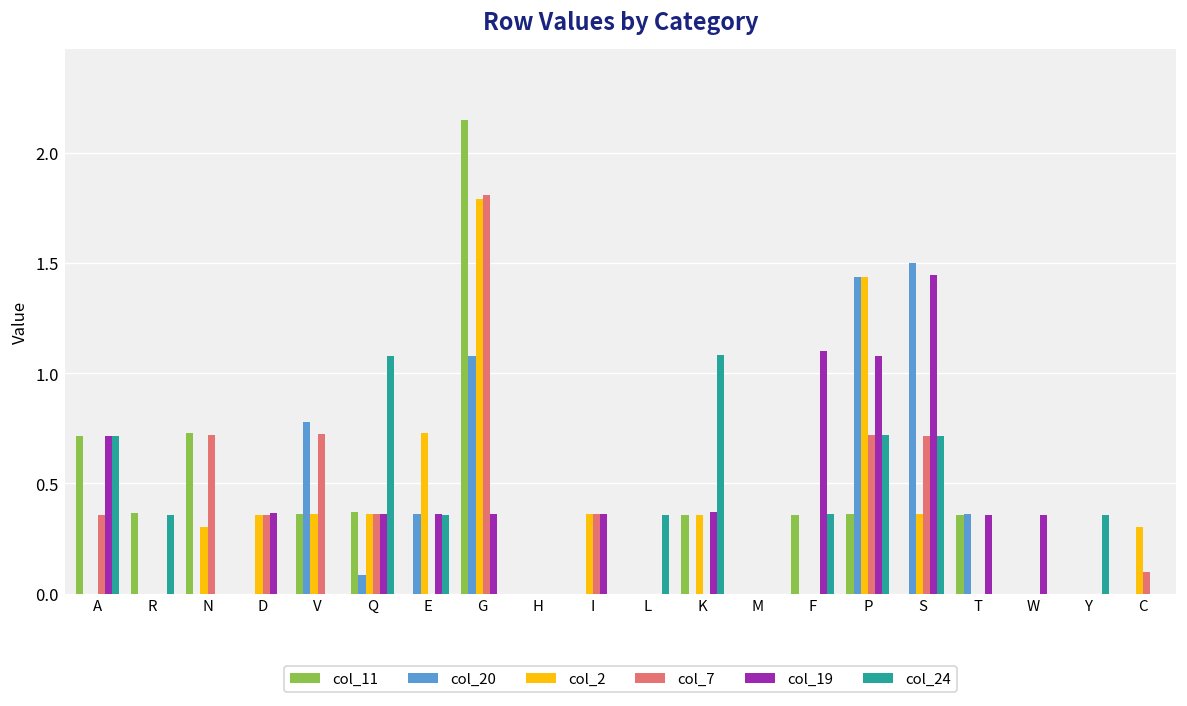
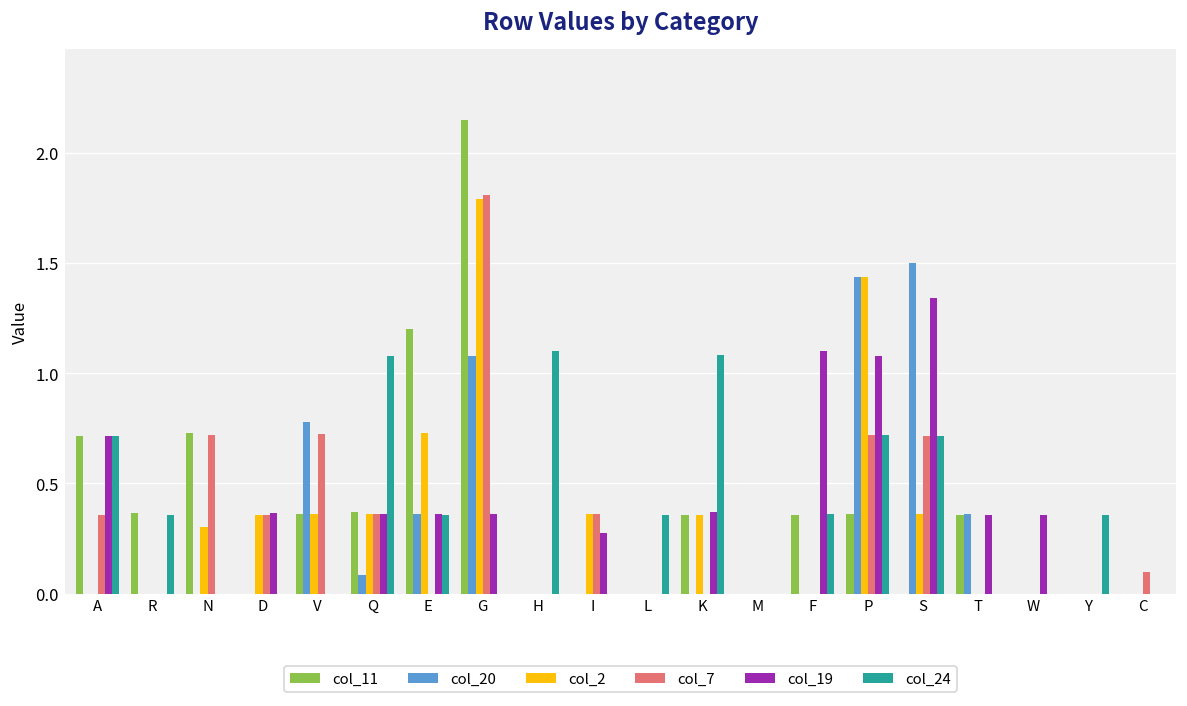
  {
    "col_11": {
      "A": 0.72,
      "R": 0.37,
      "N": 0.73,
      "D": 0.0,
      "V": 0.36,
      "Q": 0.37,
-     "E": 0.0,
+     "E": 1.2,
      "G": 2.15,
      "H": 0.0,
      "I": 0.0,
      "L": 0.0,
      "K": 0.36,
      "M": 0.0,
      "F": 0.36,
      "P": 0.36,
      "S": 0.0,
      "T": 0.36,
      "W": 0.0,
      "Y": 0.0,
      "C": 0.0
    },
    "col_20": {
      "A": 0.00,
      "R": 0.00,
      "N": 0.00,
      "D": 0.00,
      "V": 0.78,
      "Q": 0.09,
      "E": 0.36,
      "G": 1.08,
      "H": 0.00,
      "I": 0.00,
      "L": 0.00,
      "K": 0.00,
      "M": 0.00,
      "F": 0.00,
      "P": 1.44,
      "S": 1.50,
      "T": 0.36,
      "W": 0.00,
      "Y": 0.00,
      "C": 0.00
    },
    "col_2": {
      "A": 0.0,
      "R": 0.0,
      "N": 0.3,
      "D": 0.36,
      "V": 0.36,
      "Q": 0.36,
      "E": 0.73,
      "G": 1.8,
      "H": 0.0,
      "I": 0.36,
      "L": 0.0,
      "K": 0.36,
      "M": 0.0,
      "F": 0.0,
      "P": 1.44,
      "S": 0.36,
      "T": 0.0,
      "W": 0.0,
      "Y": 0.0,
-     "C": 0.3
+     "C": 0.0
    },
    "col_7": {
      "A": 0.36,
      "R": 0.00,
      "N": 0.72,
      "D": 0.36,
      "V": 0.73,
      "Q": 0.36,
      "E": 0.00,
      "G": 1.81,
      "H": 0.00,
      "I": 0.36,
      "L": 0.00,
      "K": 0.00,
      "M": 0.00,
      "F": 0.00,
      "P": 0.72,
      "S": 0.72,
      "T": 0.00,
      "W": 0.00,
      "Y": 0.00,
      "C": 0.10
    },
    "col_19": {
      "A": 0.71,
      "R": 0.00,
      "N": 0.00,
      "D": 0.36,
      "V": 0.00,
      "Q": 0.36,
      "E": 0.36,
      "G": 0.36,
      "H": 0.00,
-     "I": 0.36,
+     "I": 0.28,
      "L": 0.00,
      "K": 0.37,
      "M": 0.00,
      "F": 1.10,
      "P": 1.08,
-     "S": 1.44,
+     "S": 1.34,
      "T": 0.36,
      "W": 0.36,
      "Y": 0.00,
      "C": 0.00
    },
    "col_24": {
      "A": 0.72,
      "R": 0.36,
      "N": 0.0,
      "D": 0.0,
      "V": 0.0,
      "Q": 1.08,
      "E": 0.36,
      "G": 0.0,
-     "H": 0.0,
+     "H": 1.1,
      "I": 0.0,
      "L": 0.36,
      "K": 1.08,
      "M": 0.0,
      "F": 0.36,
      "P": 0.72,
      "S": 0.72,
      "T": 0.0,
      "W": 0.0,
      "Y": 0.36,
      "C": 0.0
    }
  }
